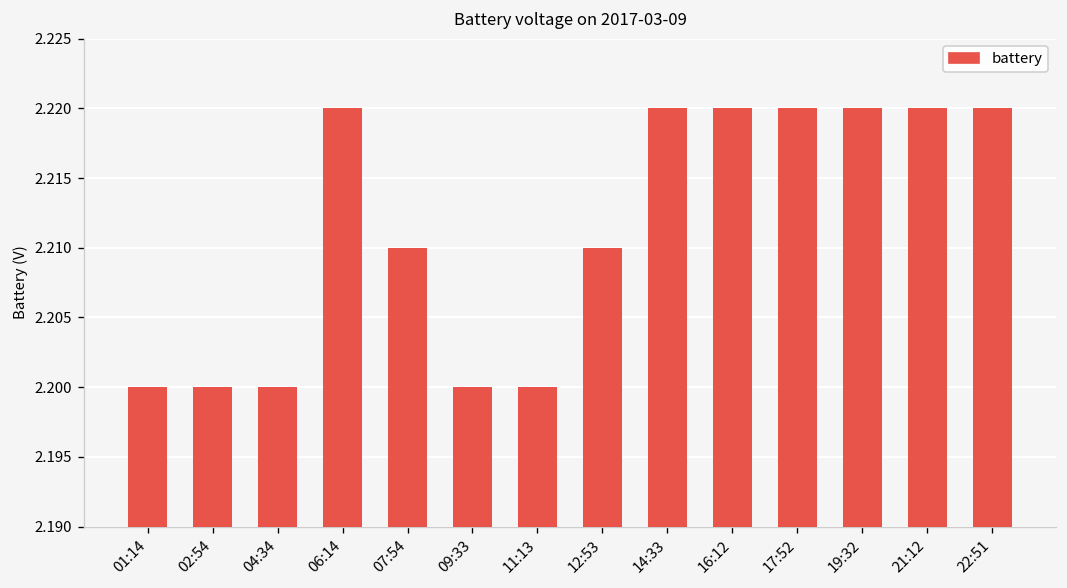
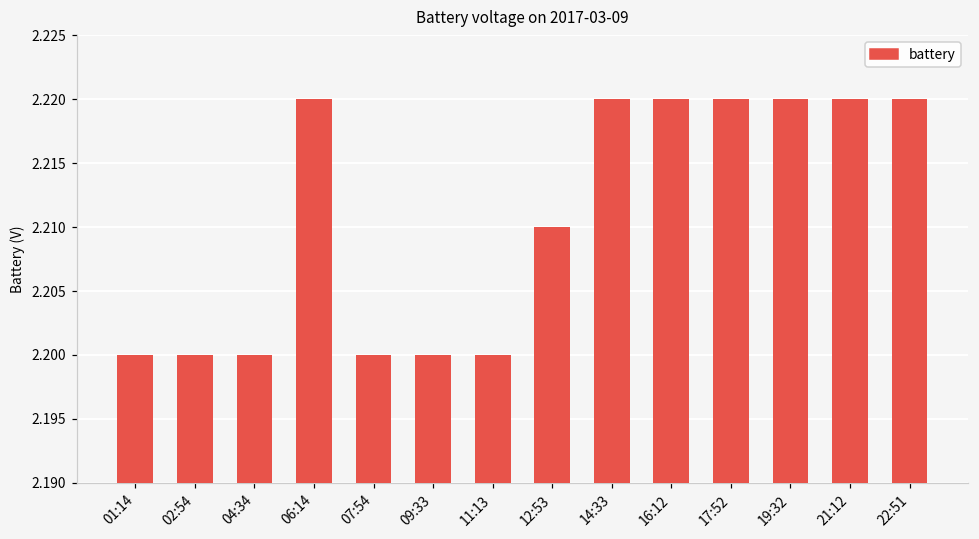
  {
    "01:14": 2.20,
    "02:54": 2.20,
    "04:34": 2.20,
    "06:14": 2.22,
-   "07:54": 2.21,
+   "07:54": 2.20,
    "09:33": 2.20,
    "11:13": 2.20,
    "12:53": 2.21,
    "14:33": 2.22,
    "16:12": 2.22,
    "17:52": 2.22,
    "19:32": 2.22,
    "21:12": 2.22,
    "22:51": 2.22
  }
